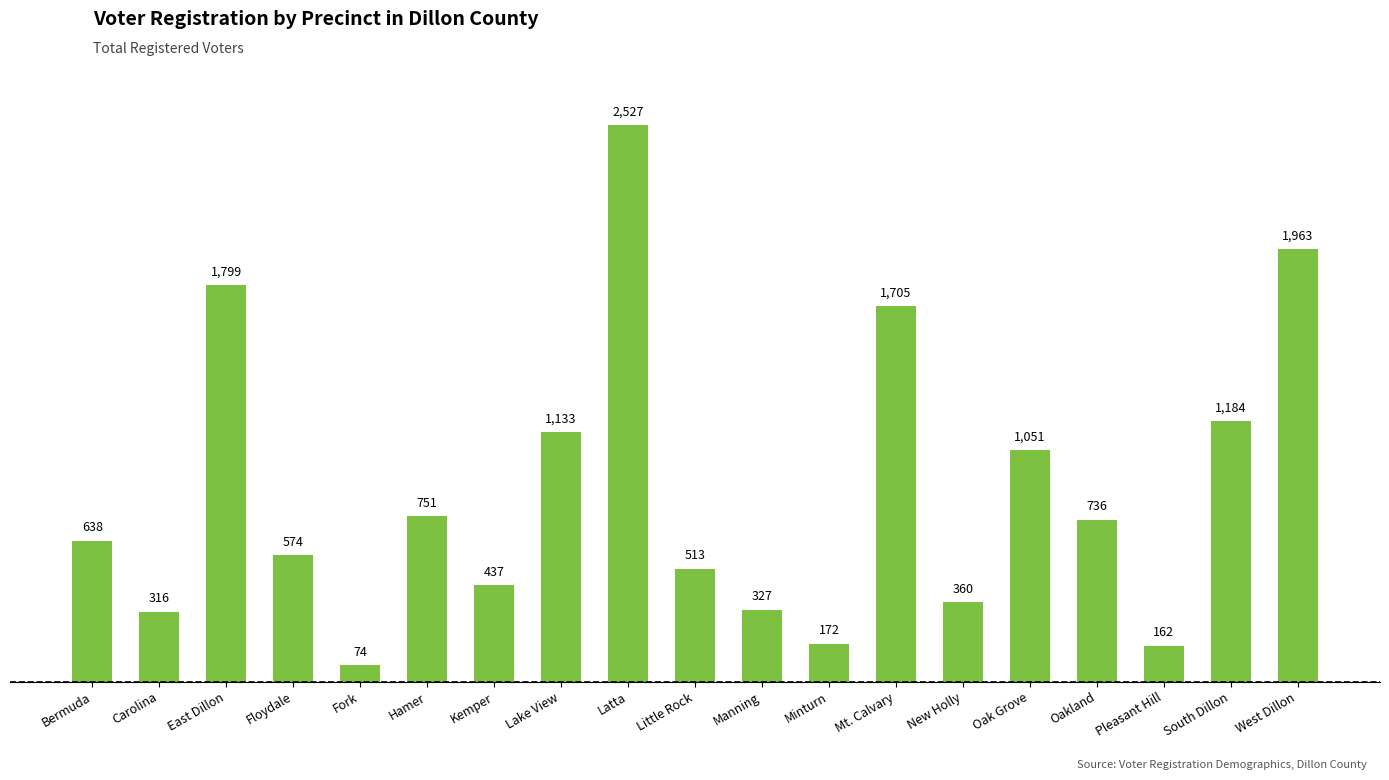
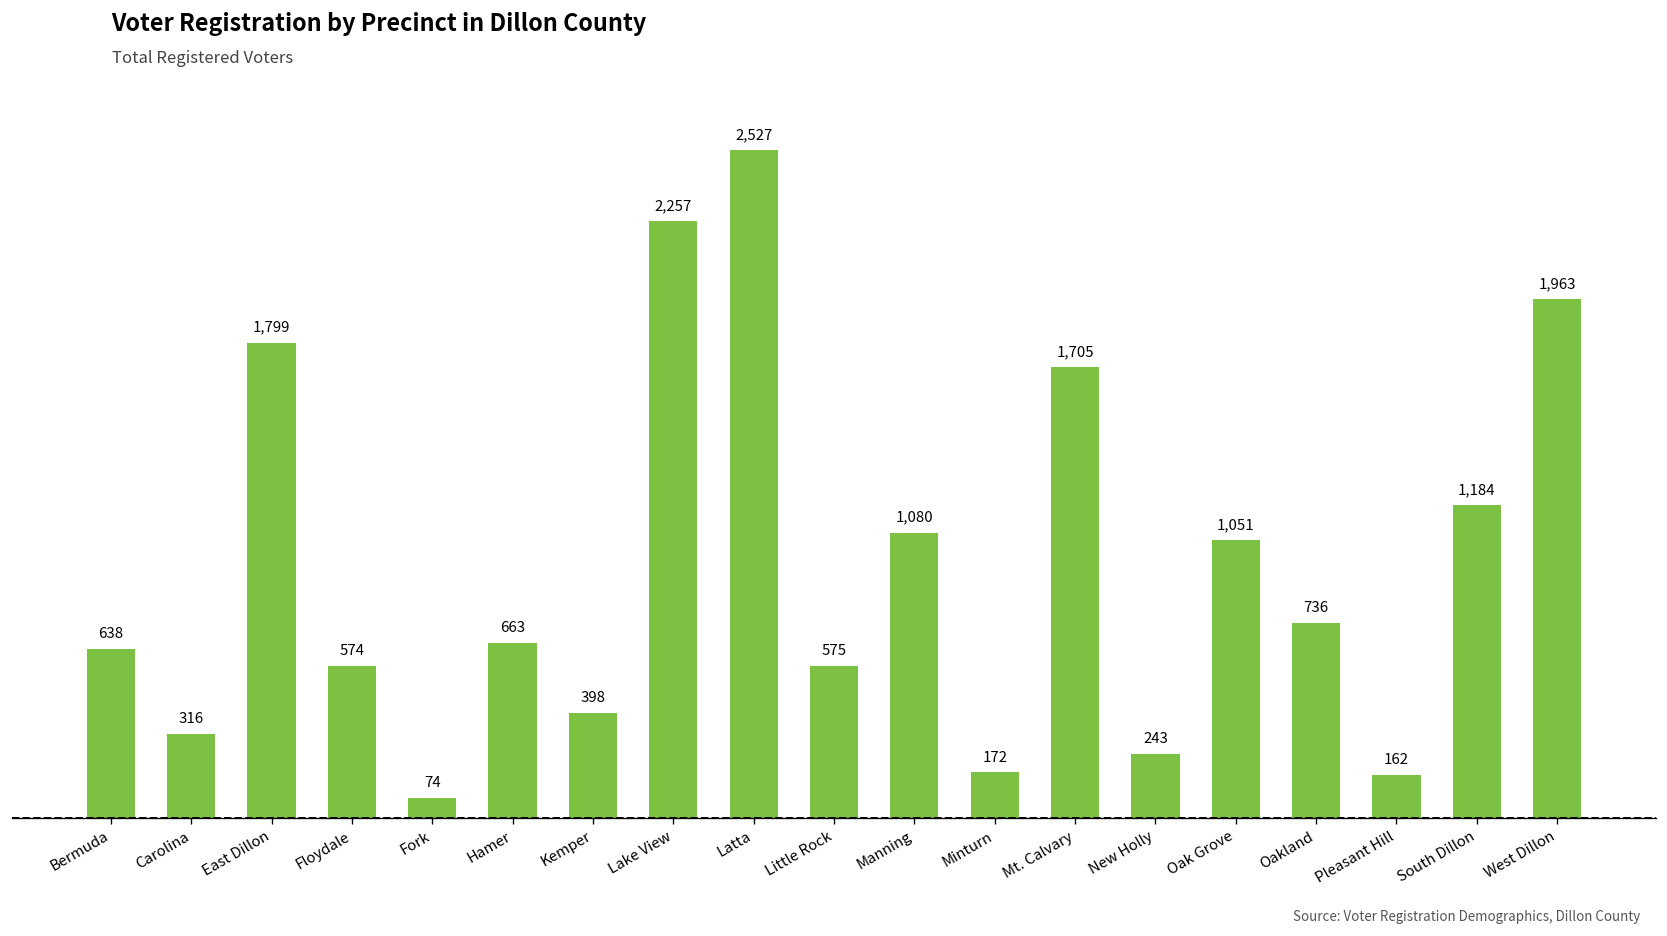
  {
    "Bermuda": "638",
    "Carolina": "316",
    "East Dillon": "1,799",
    "Floydale": "574",
    "Fork": "74",
-   "Hamer": "751",
-   "Kemper": "437",
-   "Lake View": "1,133",
+   "Hamer": "663",
+   "Kemper": "398",
+   "Lake View": "2,257",
    "Latta": "2,527",
-   "Little Rock": "513",
-   "Manning": "327",
+   "Little Rock": "575",
+   "Manning": "1,080",
    "Minturn": "172",
    "Mt. Calvary": "1,705",
-   "New Holly": "360",
+   "New Holly": "243",
    "Oak Grove": "1,051",
    "Oakland": "736",
    "Pleasant Hill": "162",
    "South Dillon": "1,184",
    "West Dillon": "1,963"
  }
